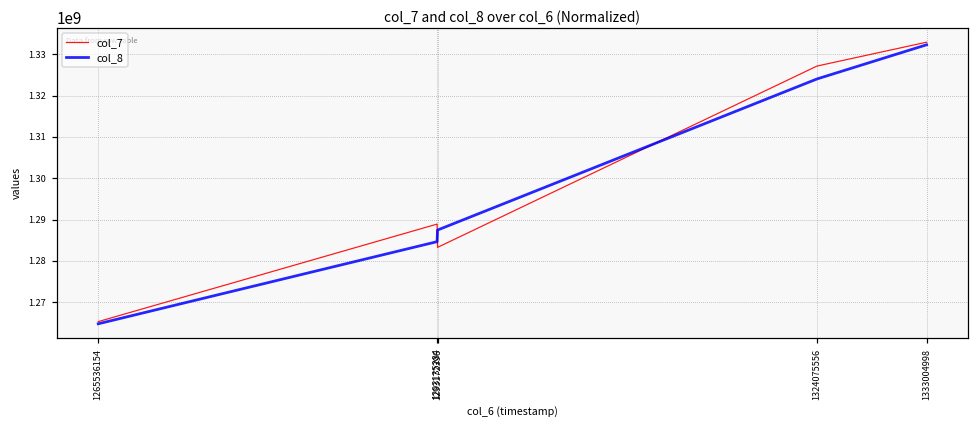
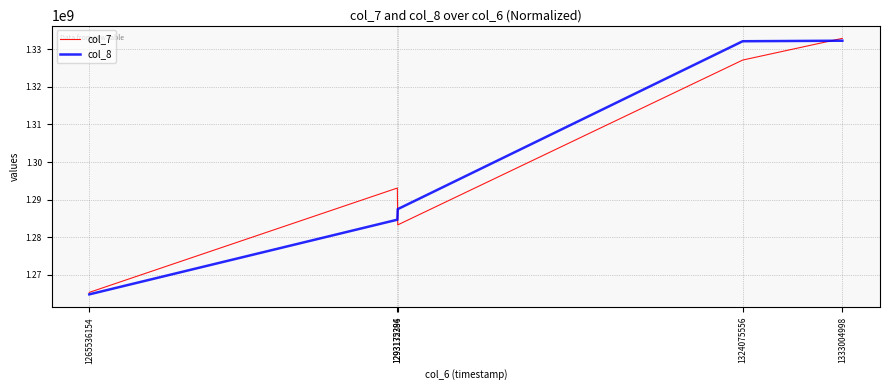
  {
    "col_7": {
-     "1293135284": 1289000000,
+     "1293135284": 1293000000,
      "1293172396": 1283000000,
      "1324075556": 1327000000
    },
    "col_8": {
      "1293135284": 1285000000,
      "1293172396": 1287000000,
-     "1324075556": 1324000000
+     "1324075556": 1332000000
    }
  }
